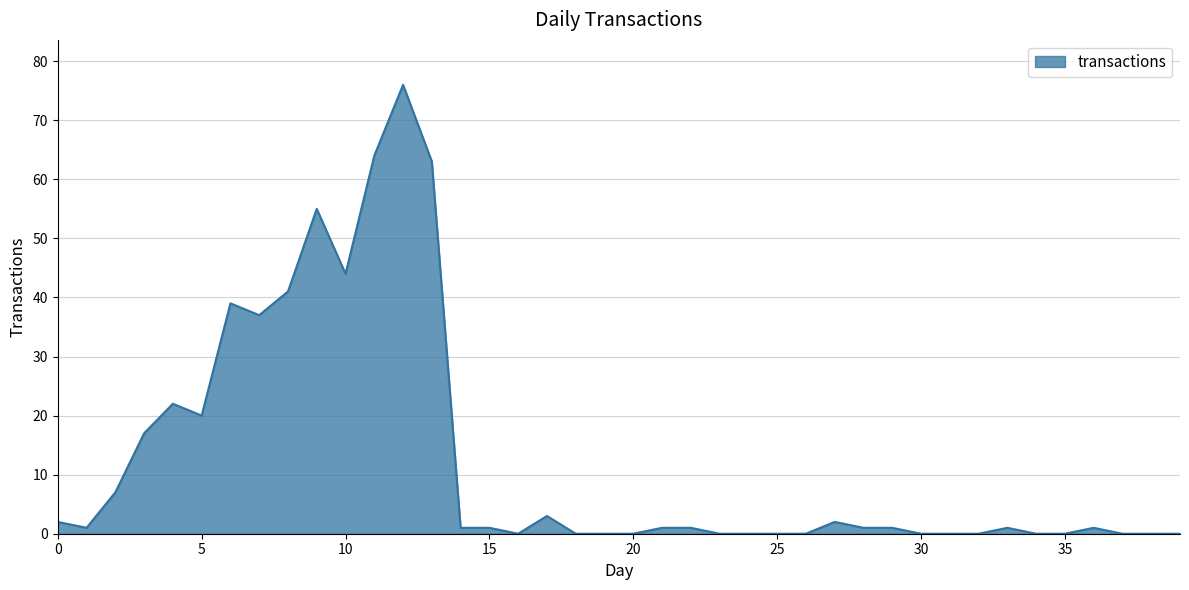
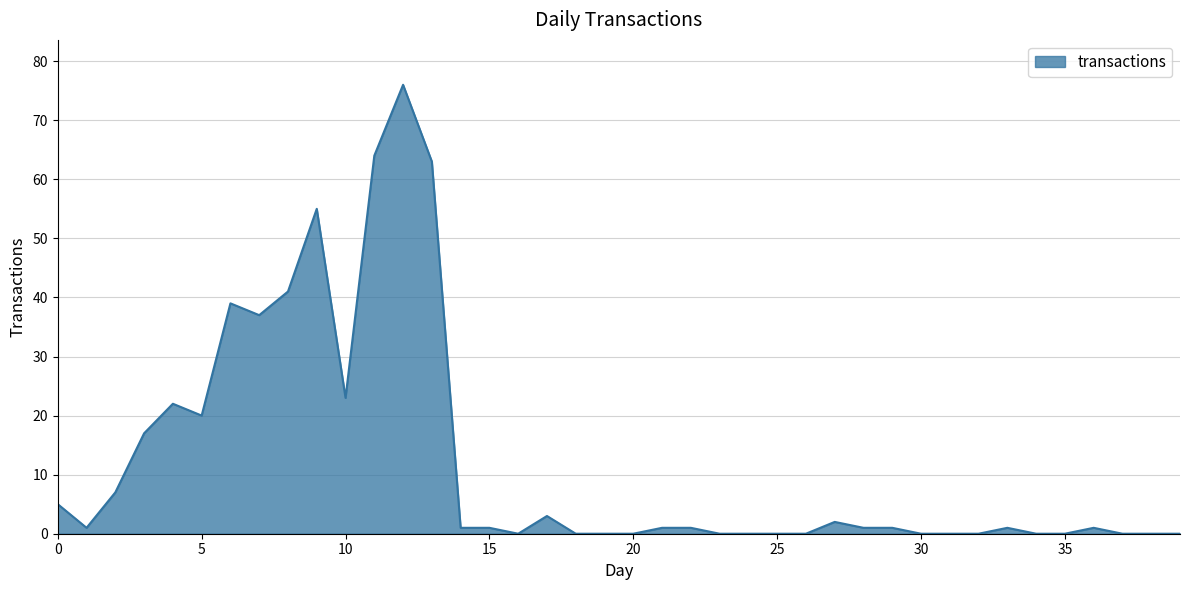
  {
-   "0": 2,
+   "0": 5,
    "5": 20,
-   "10": 44,
+   "10": 23,
    "15": 1,
    "20": 0,
    "25": 0,
    "30": 0,
    "35": 0
  }
